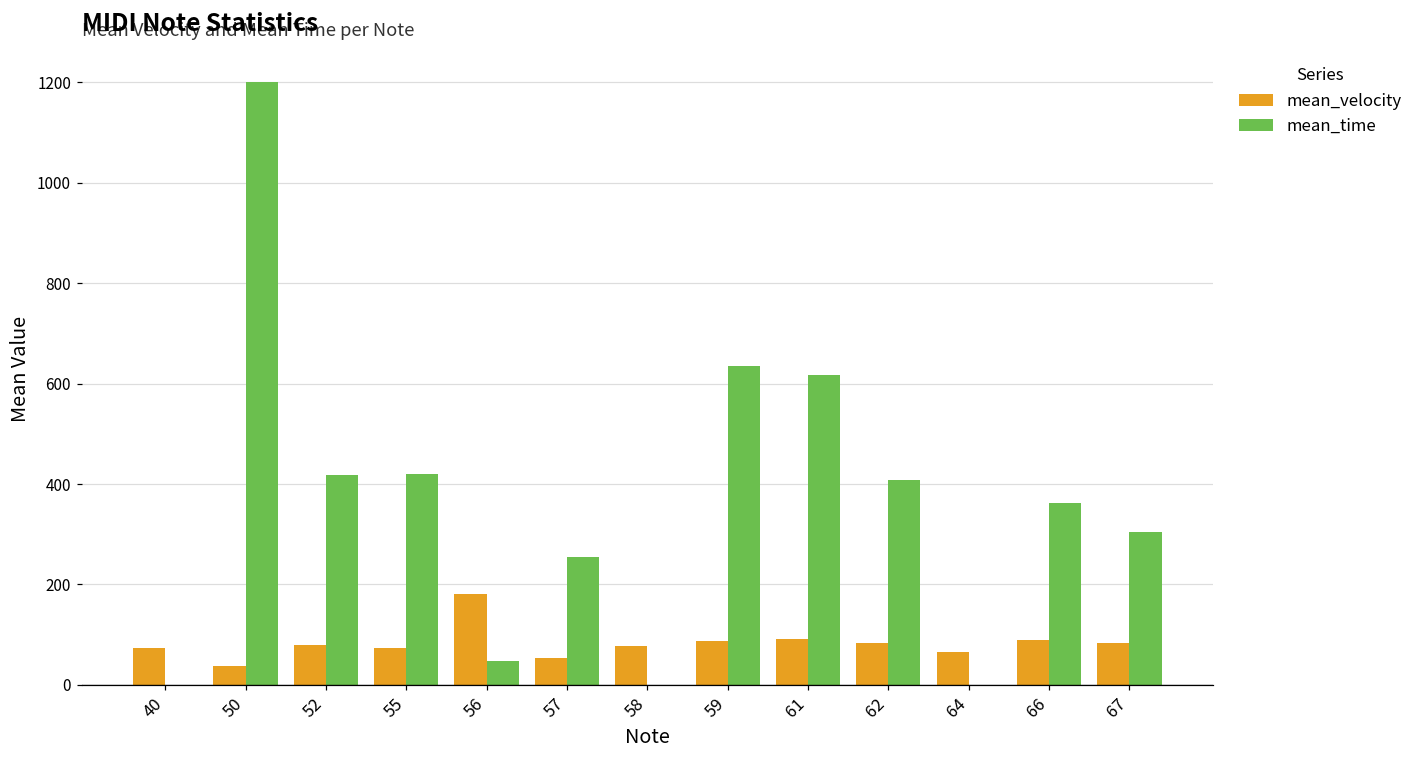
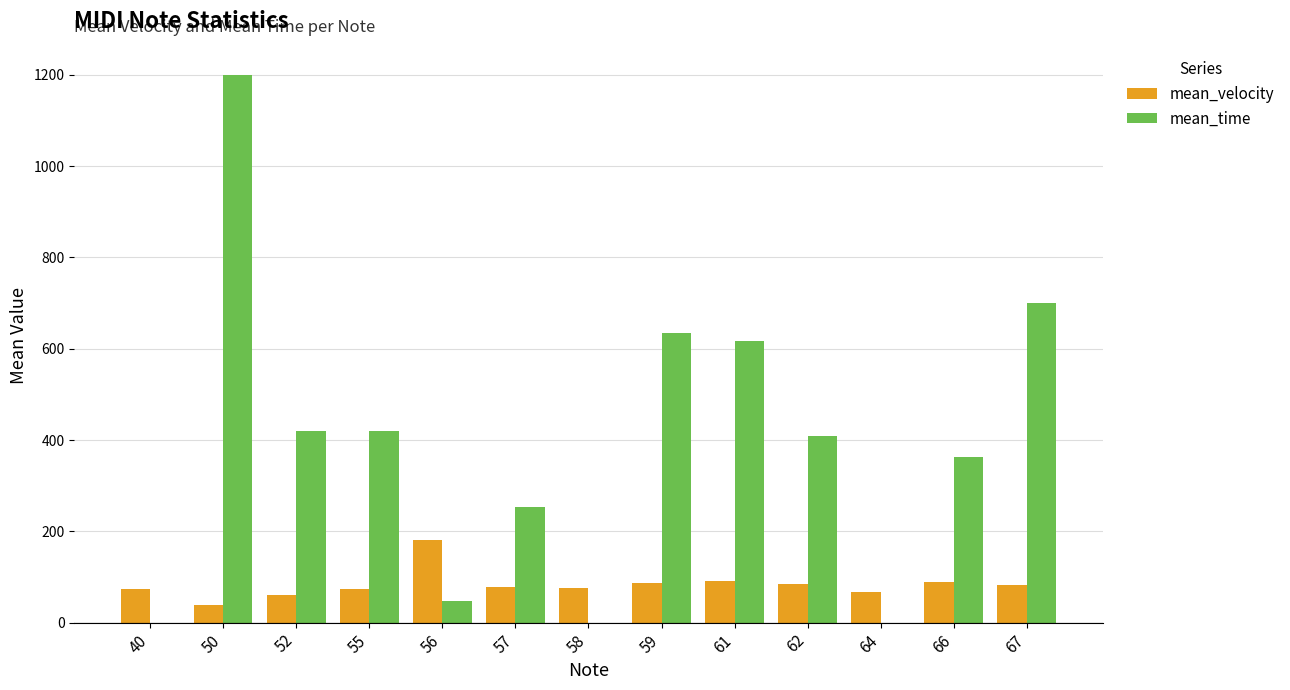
  {
    "mean_velocity": {
      "40": 70,
      "50": 40,
-     "52": 80,
+     "52": 60,
      "55": 70,
      "56": 180,
-     "57": 50,
+     "57": 80,
      "58": 80,
      "59": 90,
      "61": 90,
      "62": 80,
      "64": 70,
      "66": 90,
      "67": 80
    },
    "mean_time": {
      "40": 0,
      "50": 1200,
      "52": 420,
      "55": 420,
      "56": 50,
      "57": 250,
      "58": 0,
      "59": 640,
      "61": 620,
      "62": 410,
      "64": 0,
      "66": 360,
-     "67": 310
+     "67": 700
    }
  }
